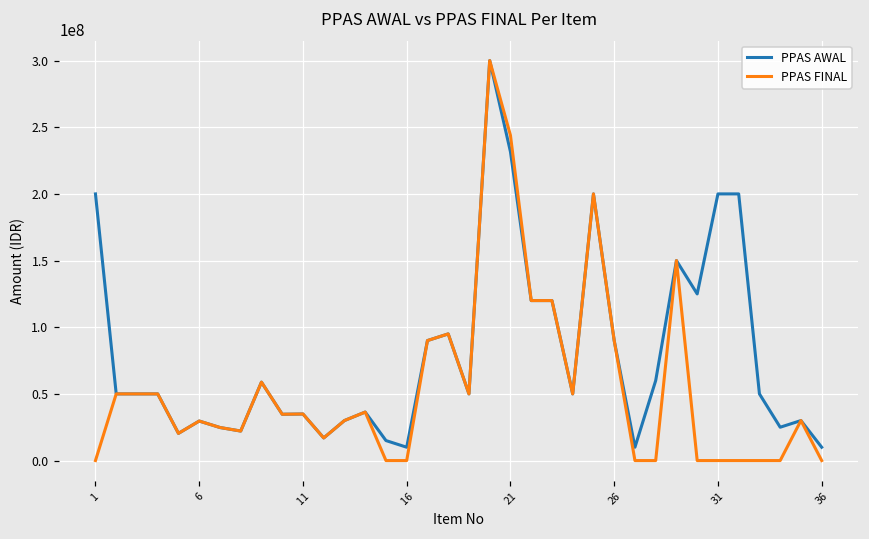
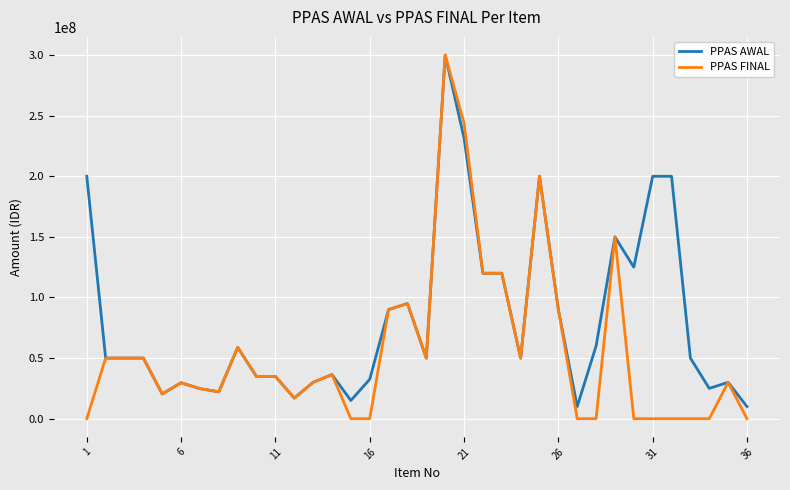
  {
    "PPAS AWAL": {
      "1": 200000000,
-     "16": 10000000,
+     "16": 33000000,
      "21": 232000000,
      "31": 200000000,
      "36": 10000000
    },
    "PPAS FINAL": {
      "1": 0,
      "16": 0,
      "21": 244000000,
      "31": 0,
      "36": 0
    }
  }
